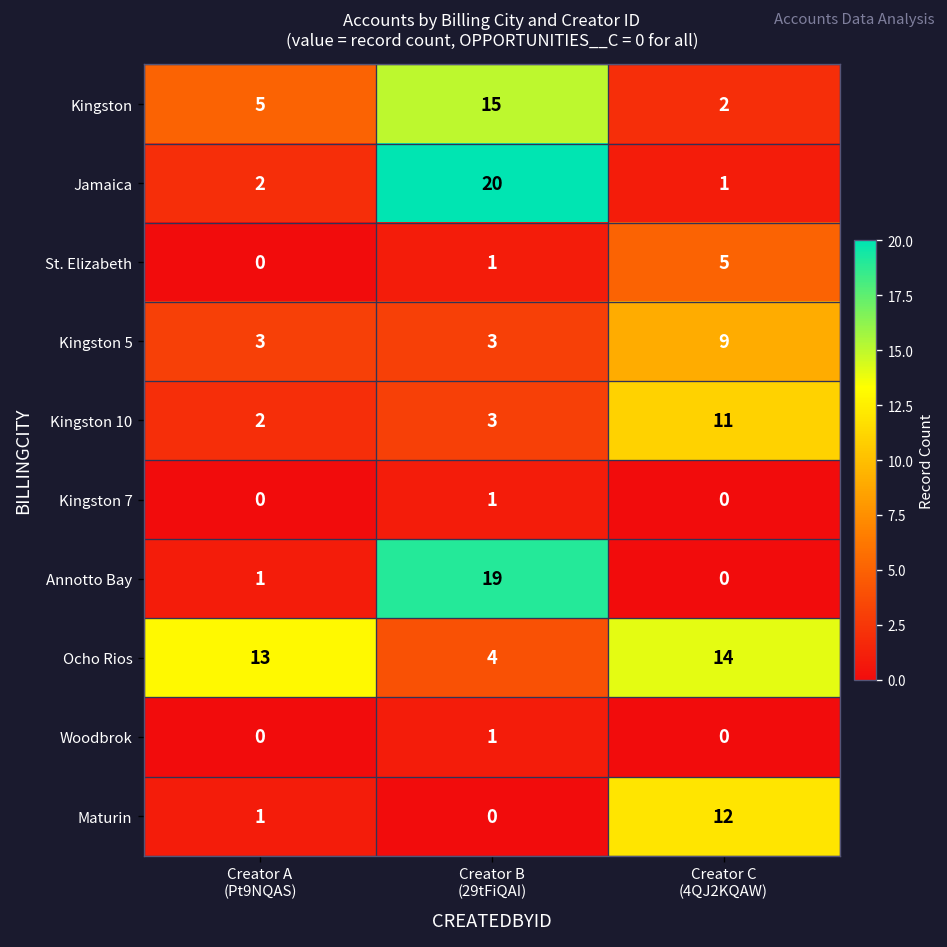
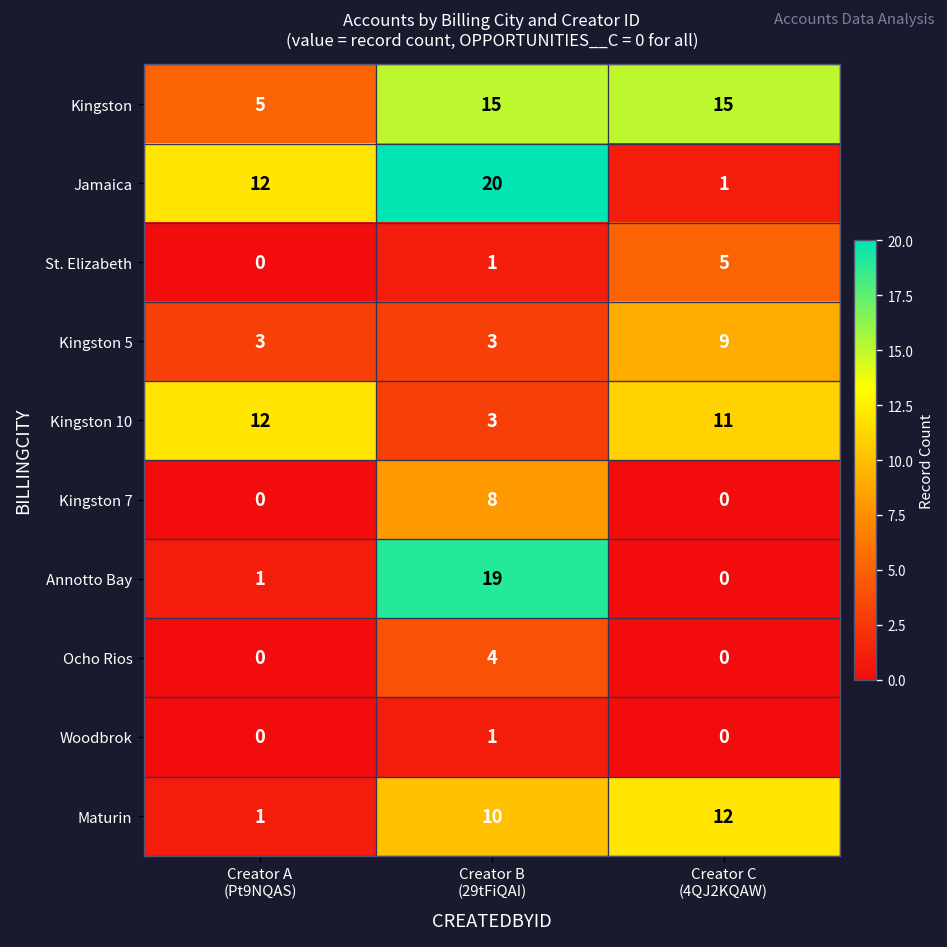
  {
    "Kingston": {
      "Creator A (Pt9NQAS)": 5,
      "Creator B (29tFiQAI)": 15,
-     "Creator C (4QJ2KQAW)": 2
+     "Creator C (4QJ2KQAW)": 15
    },
    "Jamaica": {
-     "Creator A (Pt9NQAS)": 2,
+     "Creator A (Pt9NQAS)": 12,
      "Creator B (29tFiQAI)": 20,
      "Creator C (4QJ2KQAW)": 1
    },
    "St. Elizabeth": {
      "Creator A (Pt9NQAS)": 0,
      "Creator B (29tFiQAI)": 1,
      "Creator C (4QJ2KQAW)": 5
    },
    "Kingston 5": {
      "Creator A (Pt9NQAS)": 3,
      "Creator B (29tFiQAI)": 3,
      "Creator C (4QJ2KQAW)": 9
    },
    "Kingston 10": {
-     "Creator A (Pt9NQAS)": 2,
+     "Creator A (Pt9NQAS)": 12,
      "Creator B (29tFiQAI)": 3,
      "Creator C (4QJ2KQAW)": 11
    },
    "Kingston 7": {
      "Creator A (Pt9NQAS)": 0,
-     "Creator B (29tFiQAI)": 1,
+     "Creator B (29tFiQAI)": 8,
      "Creator C (4QJ2KQAW)": 0
    },
    "Annotto Bay": {
      "Creator A (Pt9NQAS)": 1,
      "Creator B (29tFiQAI)": 19,
      "Creator C (4QJ2KQAW)": 0
    },
    "Ocho Rios": {
-     "Creator A (Pt9NQAS)": 13,
+     "Creator A (Pt9NQAS)": 0,
      "Creator B (29tFiQAI)": 4,
-     "Creator C (4QJ2KQAW)": 14
+     "Creator C (4QJ2KQAW)": 0
    },
    "Woodbrok": {
      "Creator A (Pt9NQAS)": 0,
      "Creator B (29tFiQAI)": 1,
      "Creator C (4QJ2KQAW)": 0
    },
    "Maturin": {
      "Creator A (Pt9NQAS)": 1,
-     "Creator B (29tFiQAI)": 0,
+     "Creator B (29tFiQAI)": 10,
      "Creator C (4QJ2KQAW)": 12
    }
  }
